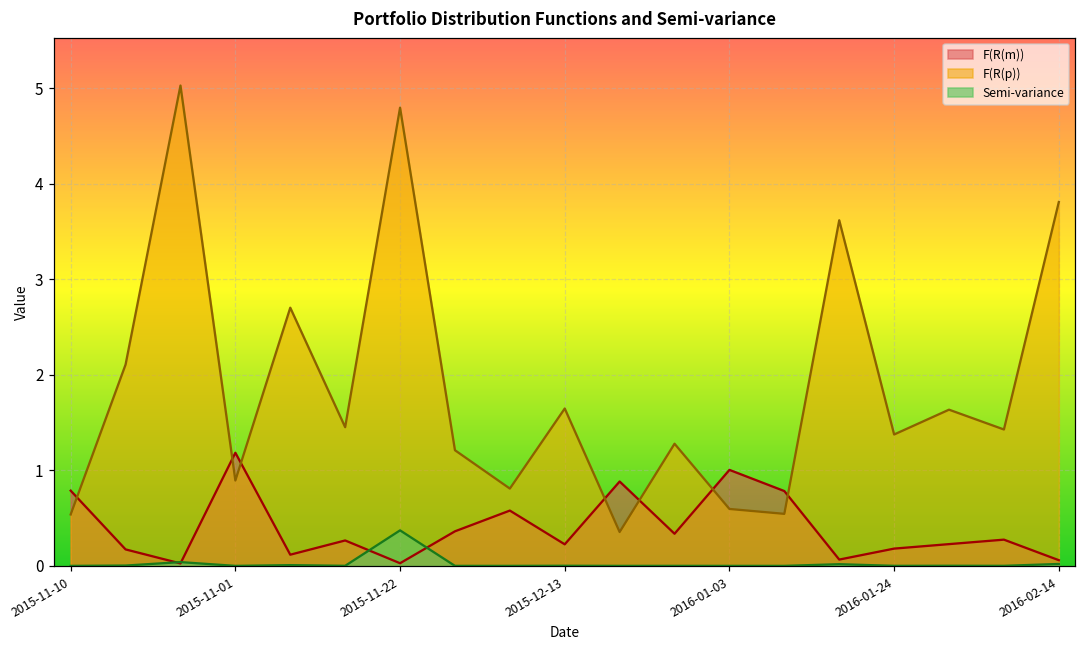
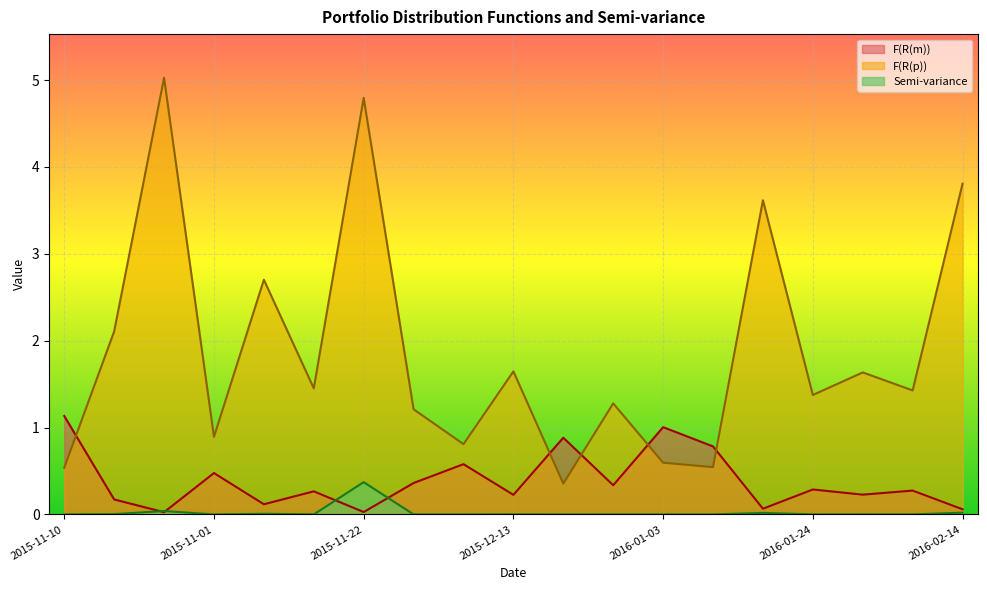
  {
    "F(R(m))": {
-     "2015-11-10": 0.8,
-     "2015-11-01": 1.2,
+     "2015-11-10": 1.1,
+     "2015-11-01": 0.5,
      "2015-11-22": 0.0,
      "2015-12-13": 0.2,
      "2016-01-03": 1.0,
-     "2016-01-24": 0.2,
+     "2016-01-24": 0.3,
      "2016-02-14": 0.1
    },
    "F(R(p))": {
      "2015-11-10": 0.5,
      "2015-11-01": 0.9,
      "2015-11-22": 4.8,
      "2015-12-13": 1.6,
      "2016-01-03": 0.6,
      "2016-01-24": 1.4,
      "2016-02-14": 3.8
    },
    "Semi-variance": {
      "2015-11-10": 0.0,
      "2015-11-01": 0.0,
      "2015-11-22": 0.4,
      "2015-12-13": 0.0,
      "2016-01-03": 0.0,
      "2016-01-24": 0.0,
      "2016-02-14": 0.0
    }
  }
